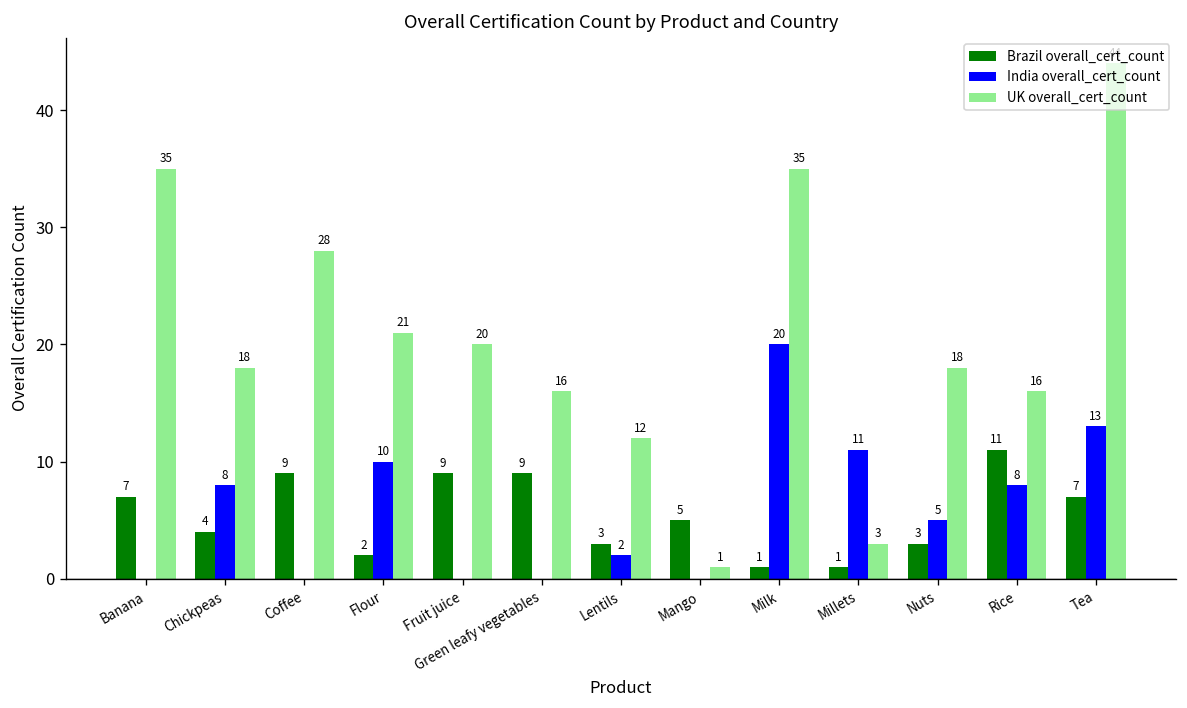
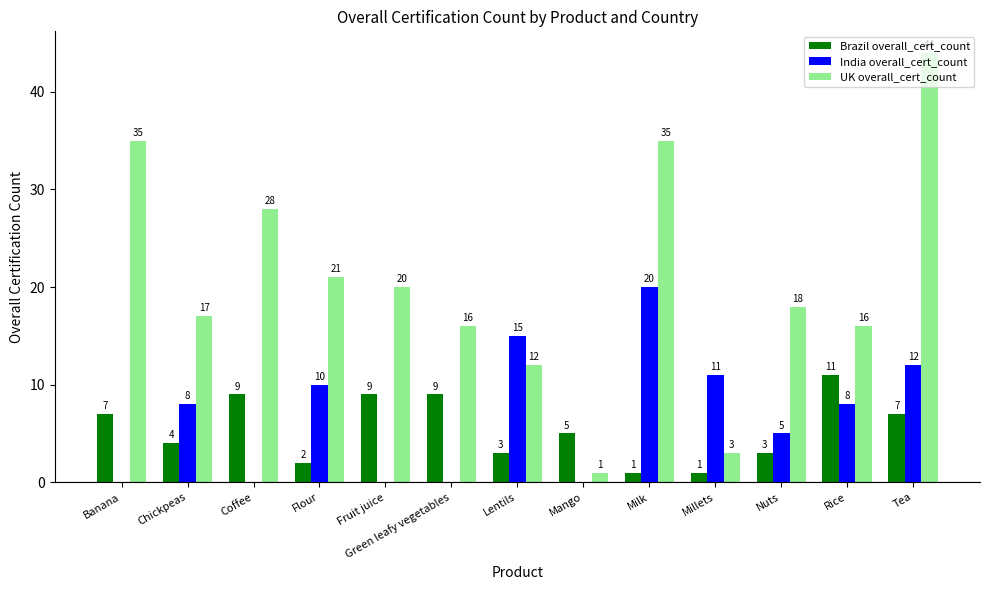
  {
    "Brazil overall_cert_count": {
      "Banana": 7,
      "Chickpeas": 4,
      "Coffee": 9,
      "Flour": 2,
      "Fruit juice": 9,
      "Green leafy vegetables": 9,
      "Lentils": 3,
      "Mango": 5,
      "Milk": 1,
      "Millets": 1,
      "Nuts": 3,
      "Rice": 11,
      "Tea": 7
    },
    "India overall_cert_count": {
      "Chickpeas": 8,
      "Flour": 10,
-     "Lentils": 2,
+     "Lentils": 15,
      "Milk": 20,
      "Millets": 11,
      "Nuts": 5,
      "Rice": 8,
-     "Tea": 13
+     "Tea": 12
    },
    "UK overall_cert_count": {
      "Banana": 35,
-     "Chickpeas": 18,
+     "Chickpeas": 17,
      "Coffee": 28,
      "Flour": 21,
      "Fruit juice": 20,
      "Green leafy vegetables": 16,
      "Lentils": 12,
      "Mango": 1,
      "Milk": 35,
      "Millets": 3,
      "Nuts": 18,
      "Rice": 16
    }
  }
